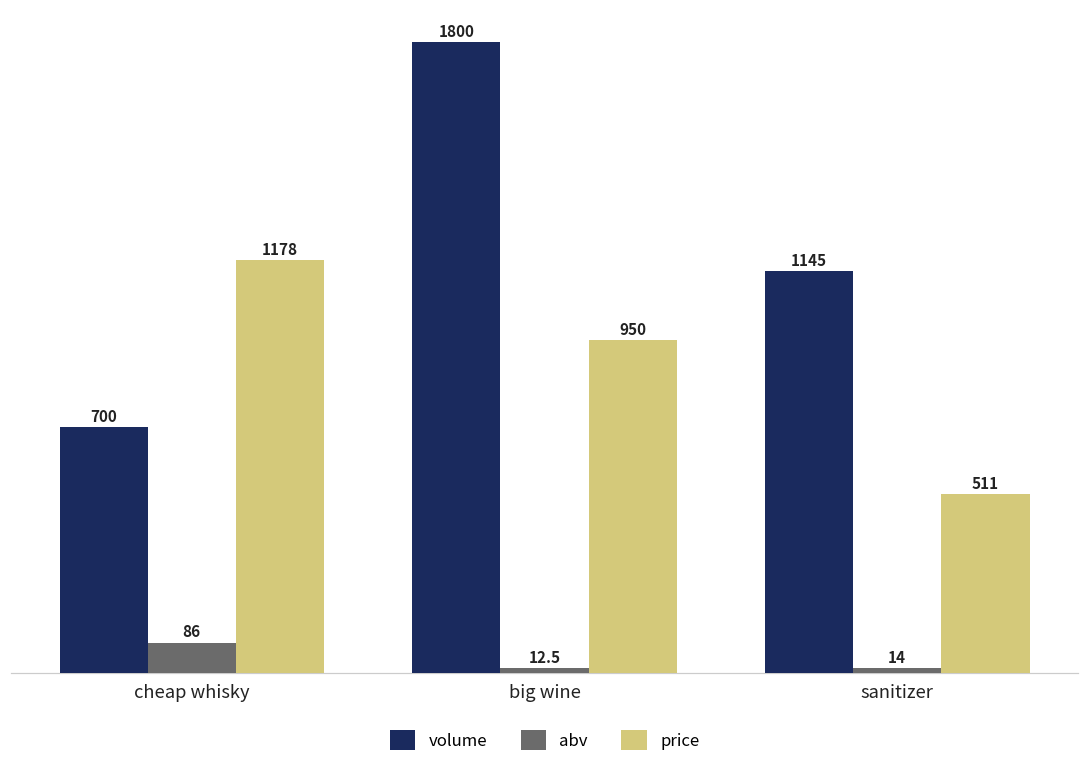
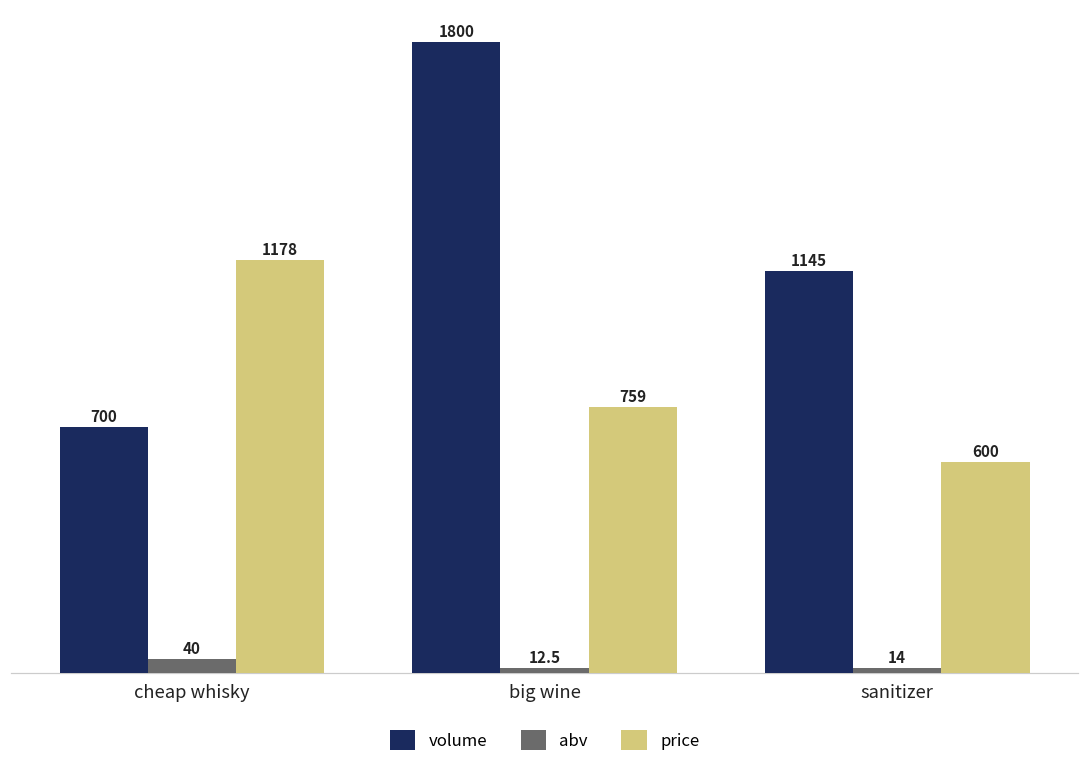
  {
    "volume": {
      "cheap whisky": 700,
      "big wine": 1800,
      "sanitizer": 1145
    },
    "abv": {
-     "cheap whisky": 86,
+     "cheap whisky": 40,
      "big wine": 12.5,
      "sanitizer": 14
    },
    "price": {
      "cheap whisky": 1178,
-     "big wine": 950,
-     "sanitizer": 511
+     "big wine": 759,
+     "sanitizer": 600
    }
  }
